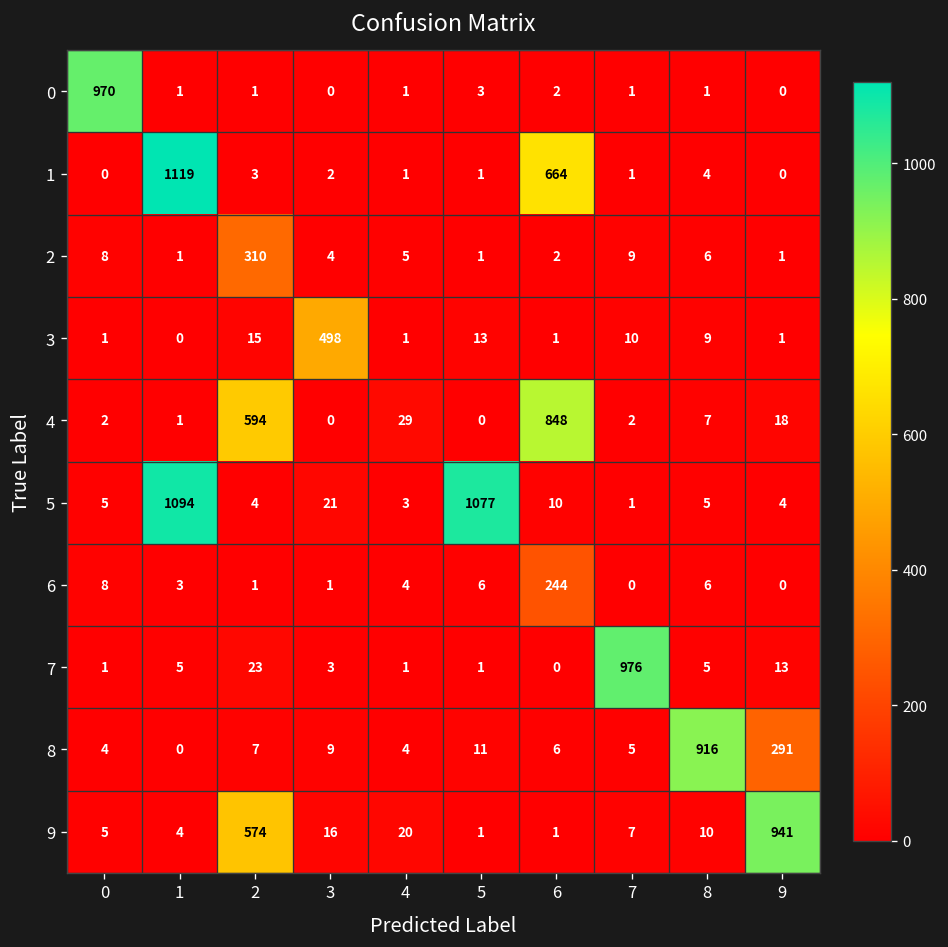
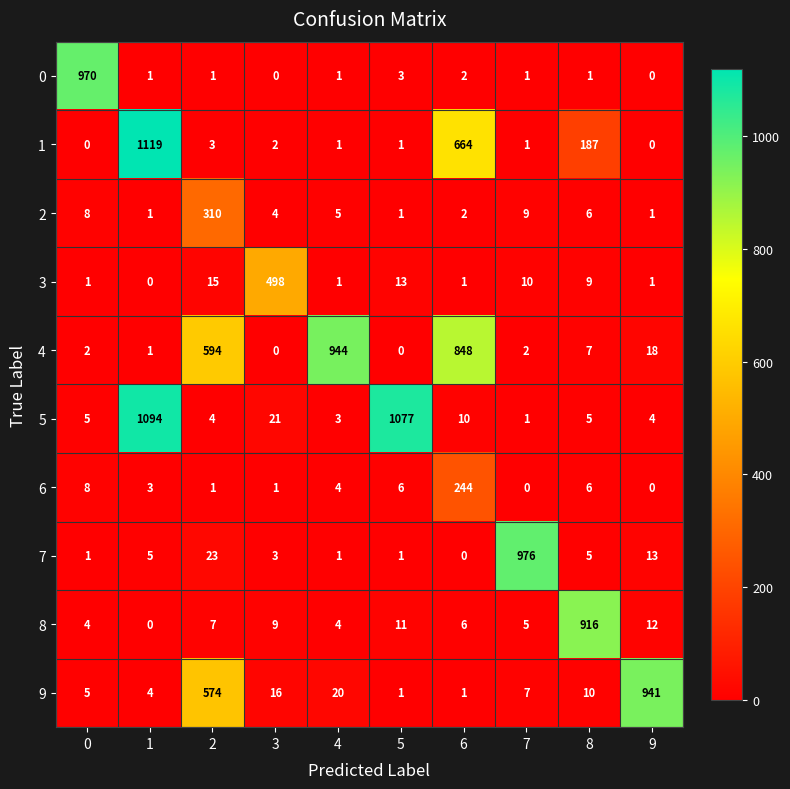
  {
    "0": {
      "0": 970,
      "1": 1,
      "2": 1,
      "3": 0,
      "4": 1,
      "5": 3,
      "6": 2,
      "7": 1,
      "8": 1,
      "9": 0
    },
    "1": {
      "0": 0,
      "1": 1119,
      "2": 3,
      "3": 2,
      "4": 1,
      "5": 1,
      "6": 664,
      "7": 1,
-     "8": 4,
+     "8": 187,
      "9": 0
    },
    "2": {
      "0": 8,
      "1": 1,
      "2": 310,
      "3": 4,
      "4": 5,
      "5": 1,
      "6": 2,
      "7": 9,
      "8": 6,
      "9": 1
    },
    "3": {
      "0": 1,
      "1": 0,
      "2": 15,
      "3": 498,
      "4": 1,
      "5": 13,
      "6": 1,
      "7": 10,
      "8": 9,
      "9": 1
    },
    "4": {
      "0": 2,
      "1": 1,
      "2": 594,
      "3": 0,
-     "4": 29,
+     "4": 944,
      "5": 0,
      "6": 848,
      "7": 2,
      "8": 7,
      "9": 18
    },
    "5": {
      "0": 5,
      "1": 1094,
      "2": 4,
      "3": 21,
      "4": 3,
      "5": 1077,
      "6": 10,
      "7": 1,
      "8": 5,
      "9": 4
    },
    "6": {
      "0": 8,
      "1": 3,
      "2": 1,
      "3": 1,
      "4": 4,
      "5": 6,
      "6": 244,
      "7": 0,
      "8": 6,
      "9": 0
    },
    "7": {
      "0": 1,
      "1": 5,
      "2": 23,
      "3": 3,
      "4": 1,
      "5": 1,
      "6": 0,
      "7": 976,
      "8": 5,
      "9": 13
    },
    "8": {
      "0": 4,
      "1": 0,
      "2": 7,
      "3": 9,
      "4": 4,
      "5": 11,
      "6": 6,
      "7": 5,
      "8": 916,
-     "9": 291
+     "9": 12
    },
    "9": {
      "0": 5,
      "1": 4,
      "2": 574,
      "3": 16,
      "4": 20,
      "5": 1,
      "6": 1,
      "7": 7,
      "8": 10,
      "9": 941
    }
  }
